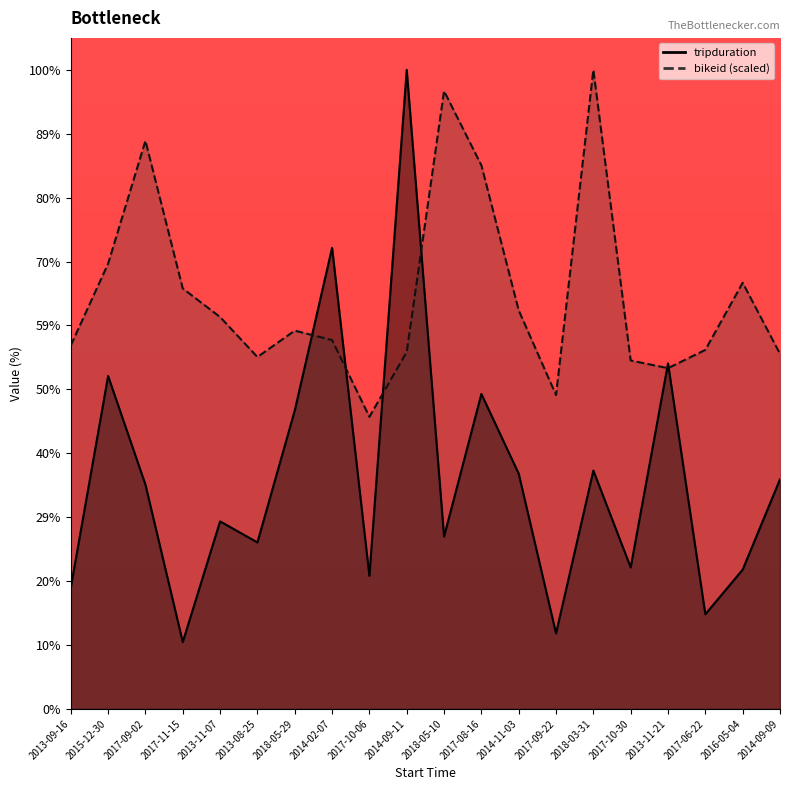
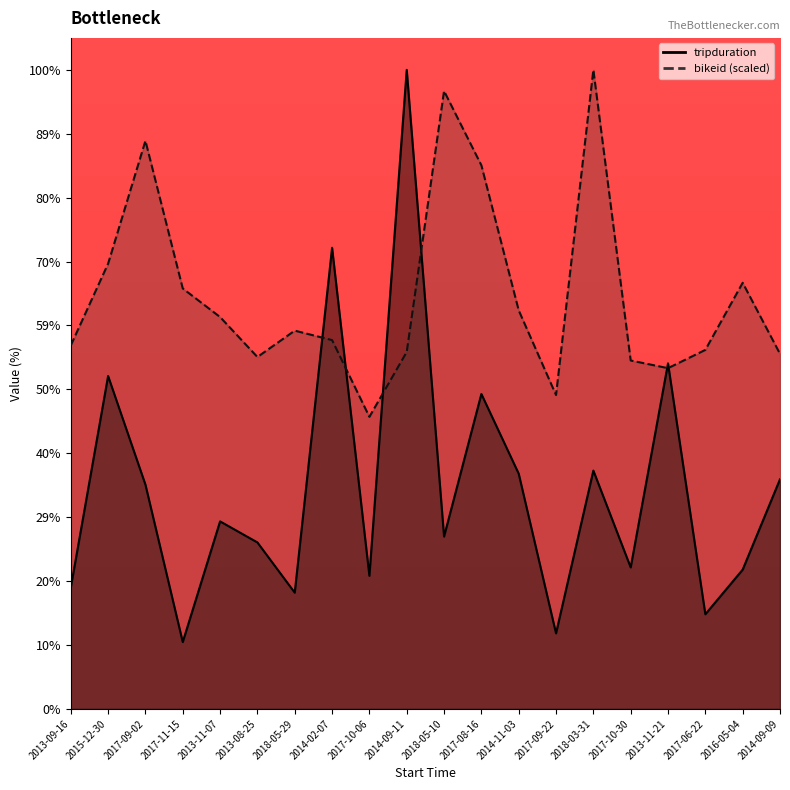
  {
    "tripduration": {
      "2013-09-16": "19%",
      "2015-12-30": "52%",
      "2017-09-02": "35%",
      "2017-11-15": "10%",
      "2013-11-07": "29%",
      "2013-08-25": "26%",
-     "2018-05-29": "47%",
+     "2018-05-29": "18%",
      "2014-02-07": "72%",
      "2017-10-06": "21%",
      "2014-09-11": "100%",
      "2018-05-10": "27%",
      "2017-08-16": "49%",
      "2014-11-03": "37%",
      "2017-09-22": "12%",
      "2018-03-31": "37%",
      "2017-10-30": "22%",
      "2013-11-21": "54%",
      "2017-06-22": "15%",
      "2016-05-04": "22%",
      "2014-09-09": "36%"
    },
    "bikeid (scaled)": {
      "2013-09-16": "57%",
      "2015-12-30": "70%",
      "2017-09-02": "89%",
      "2017-11-15": "66%",
      "2013-11-07": "61%",
      "2013-08-25": "55%",
      "2018-05-29": "59%",
      "2014-02-07": "58%",
      "2017-10-06": "46%",
      "2014-09-11": "56%",
      "2018-05-10": "97%",
      "2017-08-16": "85%",
      "2014-11-03": "62%",
      "2017-09-22": "49%",
      "2018-03-31": "100%",
      "2017-10-30": "55%",
      "2013-11-21": "53%",
      "2017-06-22": "56%",
      "2016-05-04": "67%",
      "2014-09-09": "56%"
    }
  }
